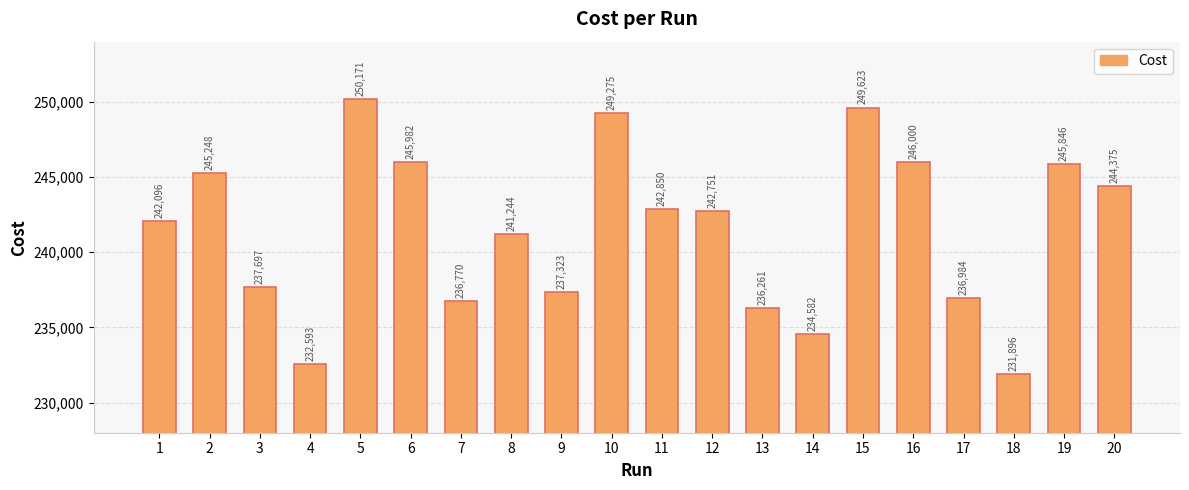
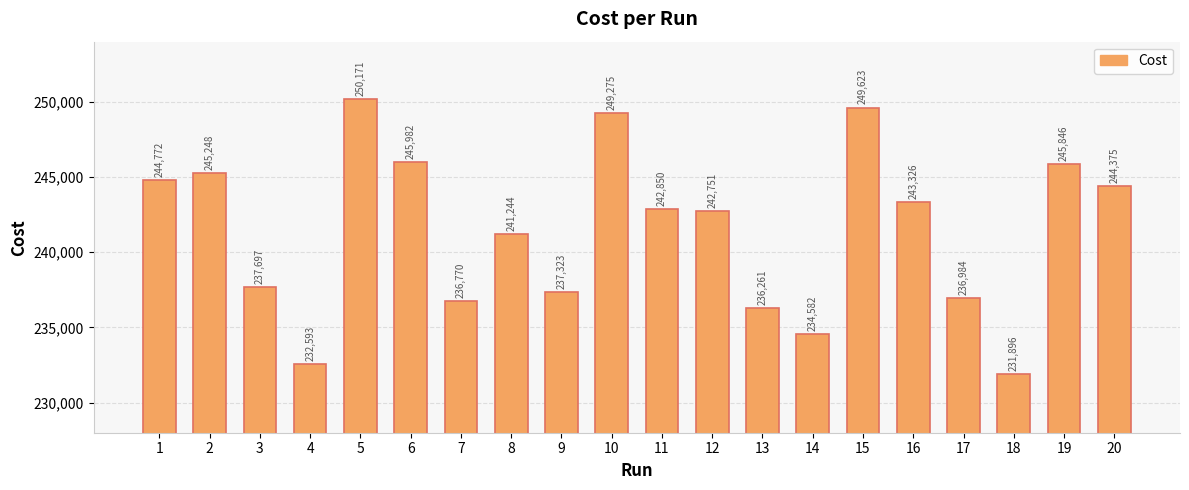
  {
-   "1": "242,096",
+   "1": "244,772",
    "2": "245,248",
    "3": "237,697",
    "4": "232,593",
    "5": "250,171",
    "6": "245,982",
    "7": "236,770",
    "8": "241,244",
    "9": "237,323",
    "10": "249,275",
    "11": "242,850",
    "12": "242,751",
    "13": "236,261",
    "14": "234,582",
    "15": "249,623",
-   "16": "246,000",
+   "16": "243,326",
    "17": "236,984",
    "18": "231,896",
    "19": "245,846",
    "20": "244,375"
  }
